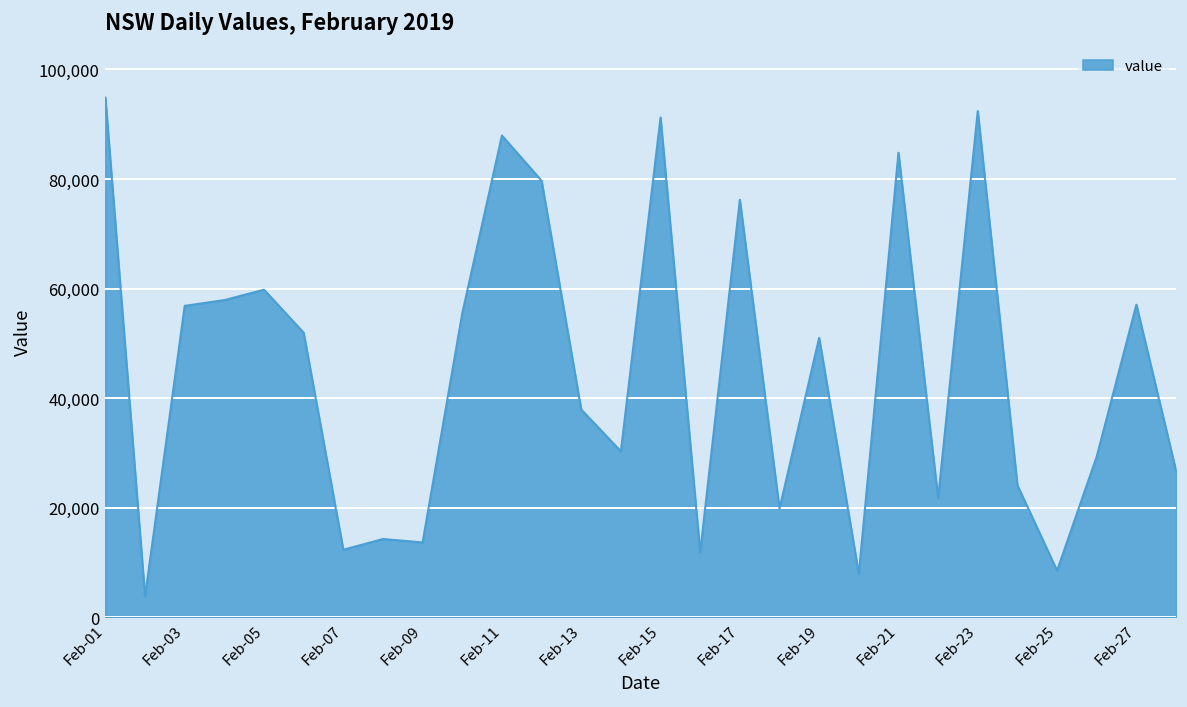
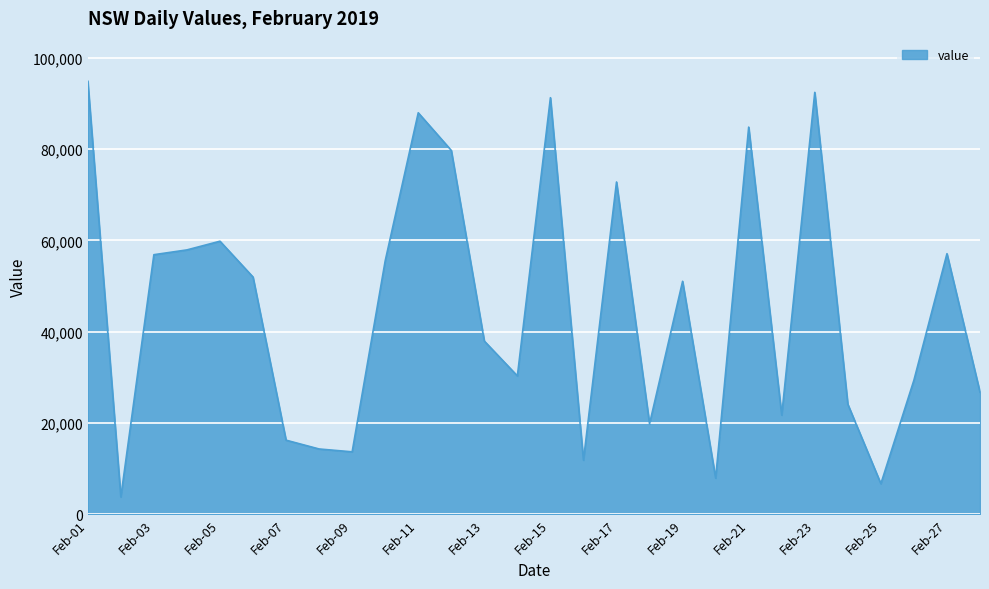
  {
    "Feb-01": "95,000",
    "Feb-03": "57,000",
    "Feb-05": "60,000",
-   "Feb-07": "12,000",
+   "Feb-07": "16,000",
    "Feb-09": "14,000",
    "Feb-11": "88,000",
    "Feb-13": "38,000",
    "Feb-15": "91,000",
-   "Feb-17": "76,000",
+   "Feb-17": "73,000",
    "Feb-19": "51,000",
    "Feb-21": "85,000",
    "Feb-23": "92,000",
-   "Feb-25": "9,000",
+   "Feb-25": "7,000",
    "Feb-27": "57,000"
  }
